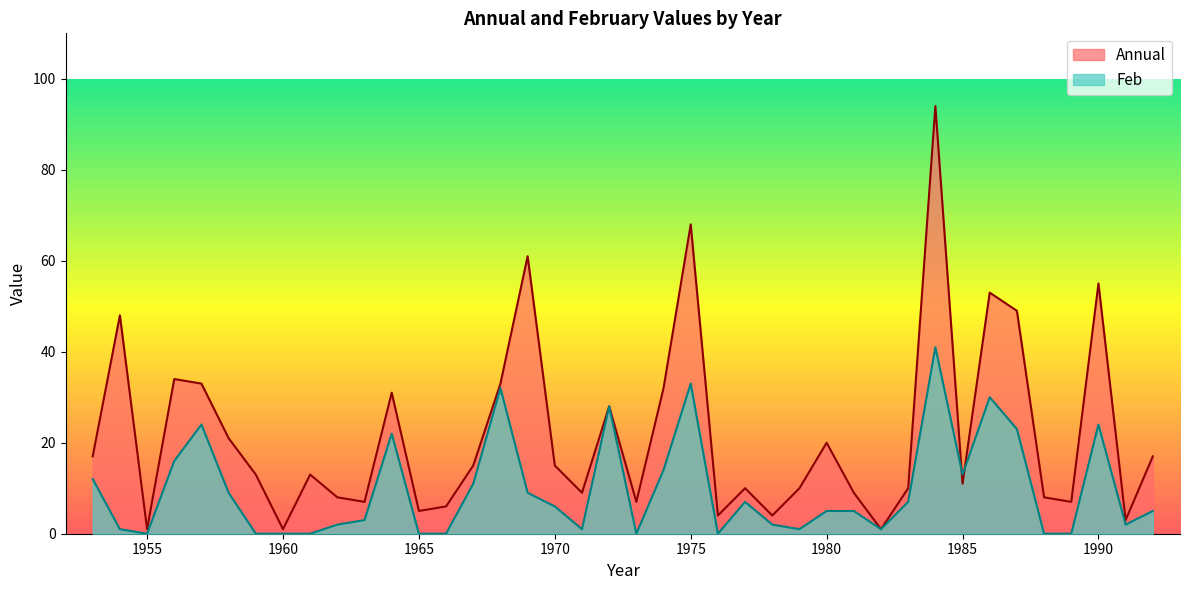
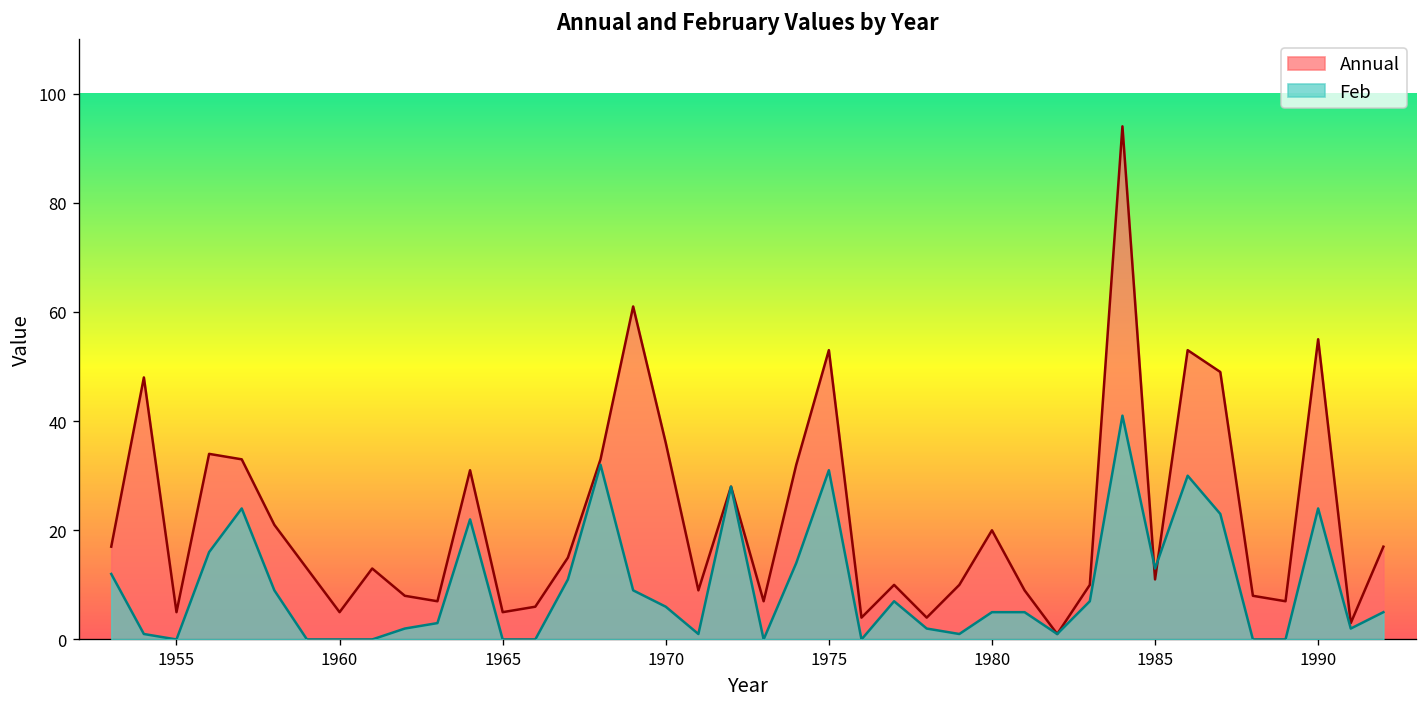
  {
    "Annual": {
-     "1955": 1,
-     "1960": 1,
+     "1955": 5,
+     "1960": 5,
      "1965": 5,
-     "1970": 15,
-     "1975": 68,
+     "1970": 36,
+     "1975": 53,
      "1980": 20,
      "1985": 11,
      "1990": 55
    },
    "Feb": {
      "1955": 0,
      "1960": 0,
      "1965": 0,
      "1970": 6,
-     "1975": 33,
+     "1975": 31,
      "1980": 5,
      "1985": 13,
      "1990": 24
    }
  }
